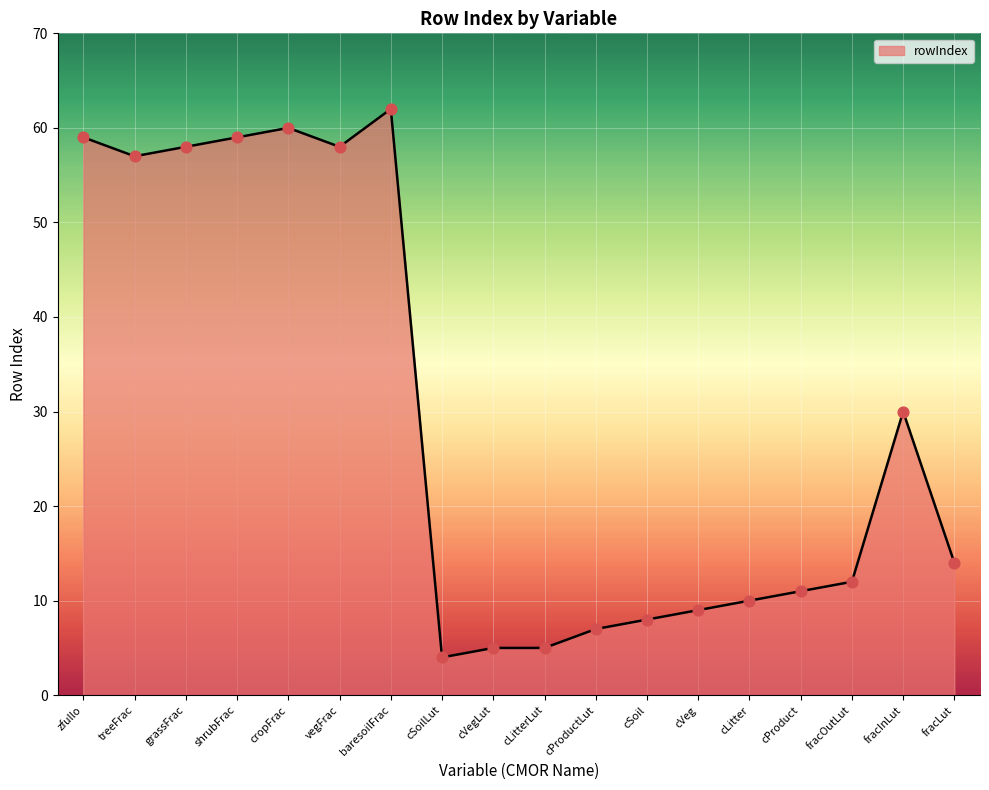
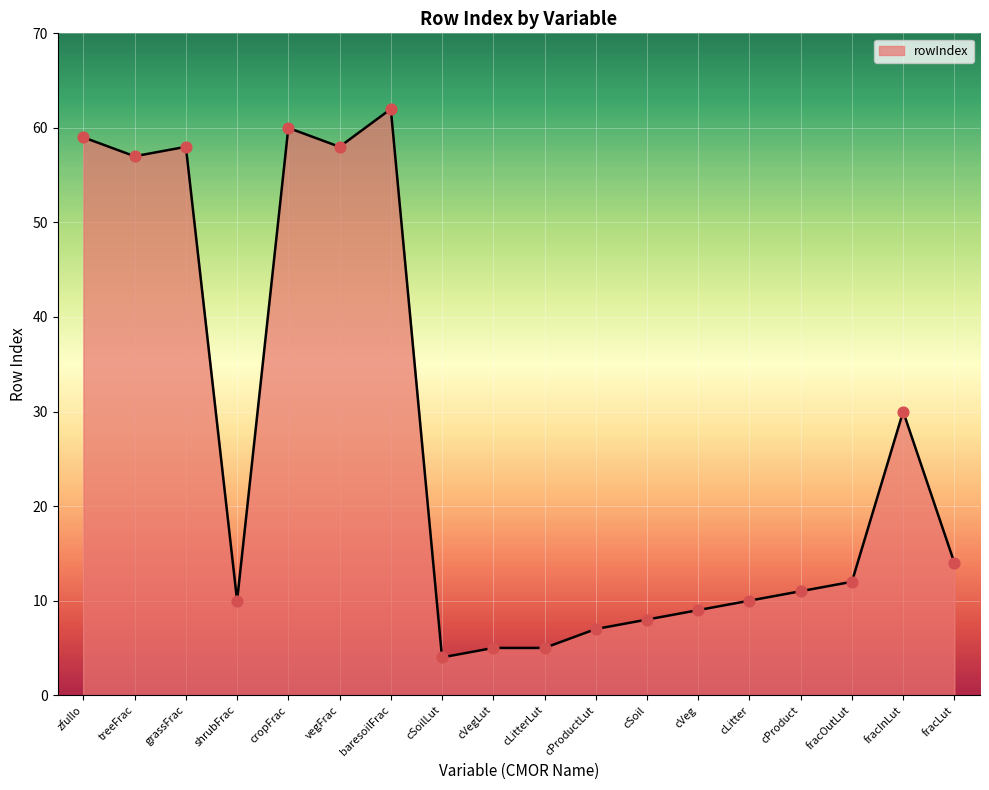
  {
    "zfullo": 59,
    "treeFrac": 57,
    "grassFrac": 58,
-   "shrubFrac": 59,
+   "shrubFrac": 10,
    "cropFrac": 60,
    "vegFrac": 58,
    "baresoilFrac": 62,
    "cSoilLut": 4,
    "cVegLut": 5,
    "cLitterLut": 5,
    "cProductLut": 7,
    "cSoil": 8,
    "cVeg": 9,
    "cLitter": 10,
    "cProduct": 11,
    "fracOutLut": 12,
    "fracInLut": 30,
    "fracLut": 14
  }
